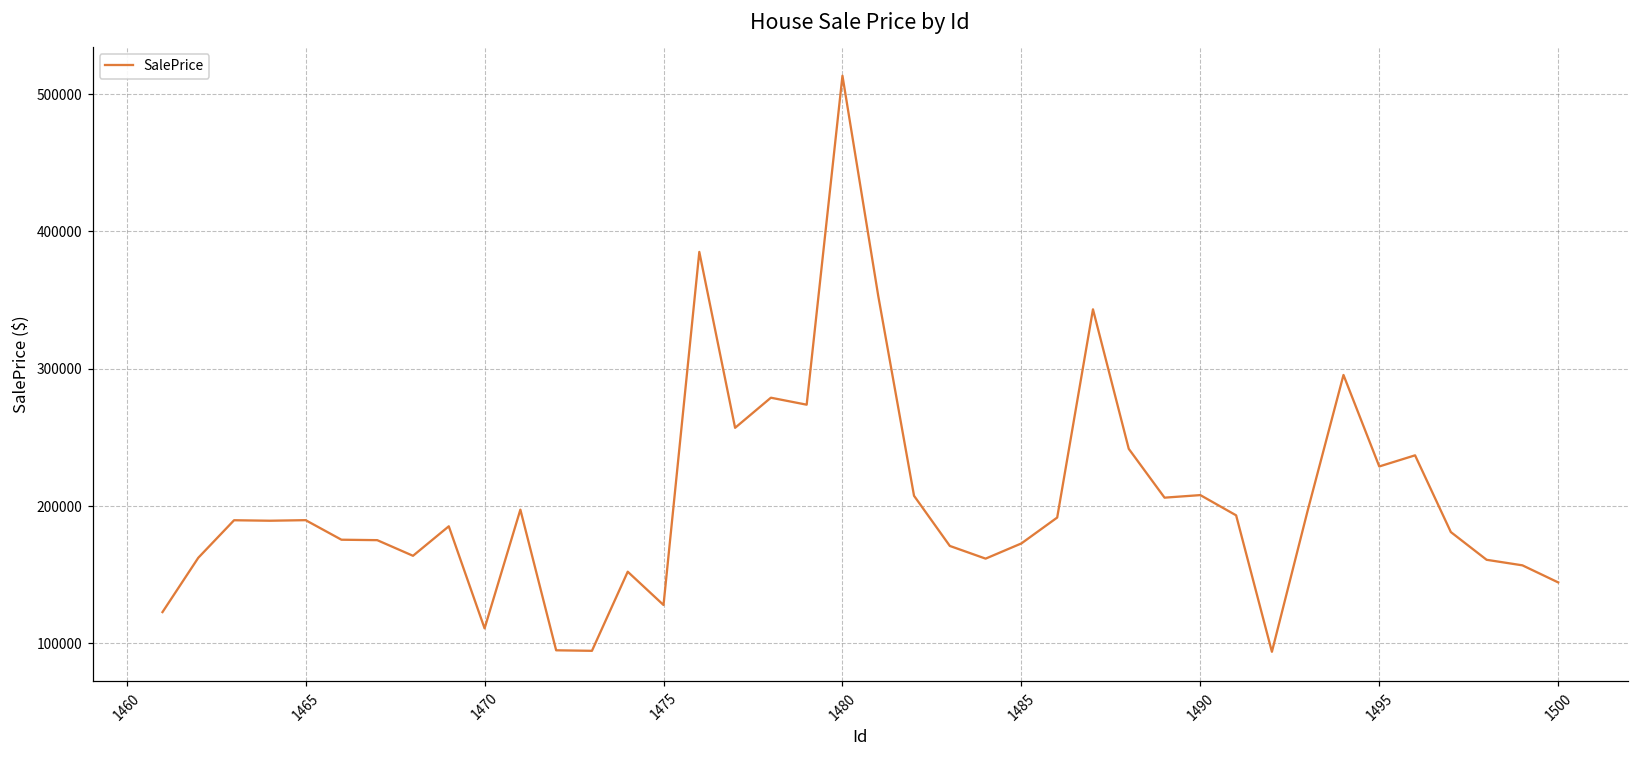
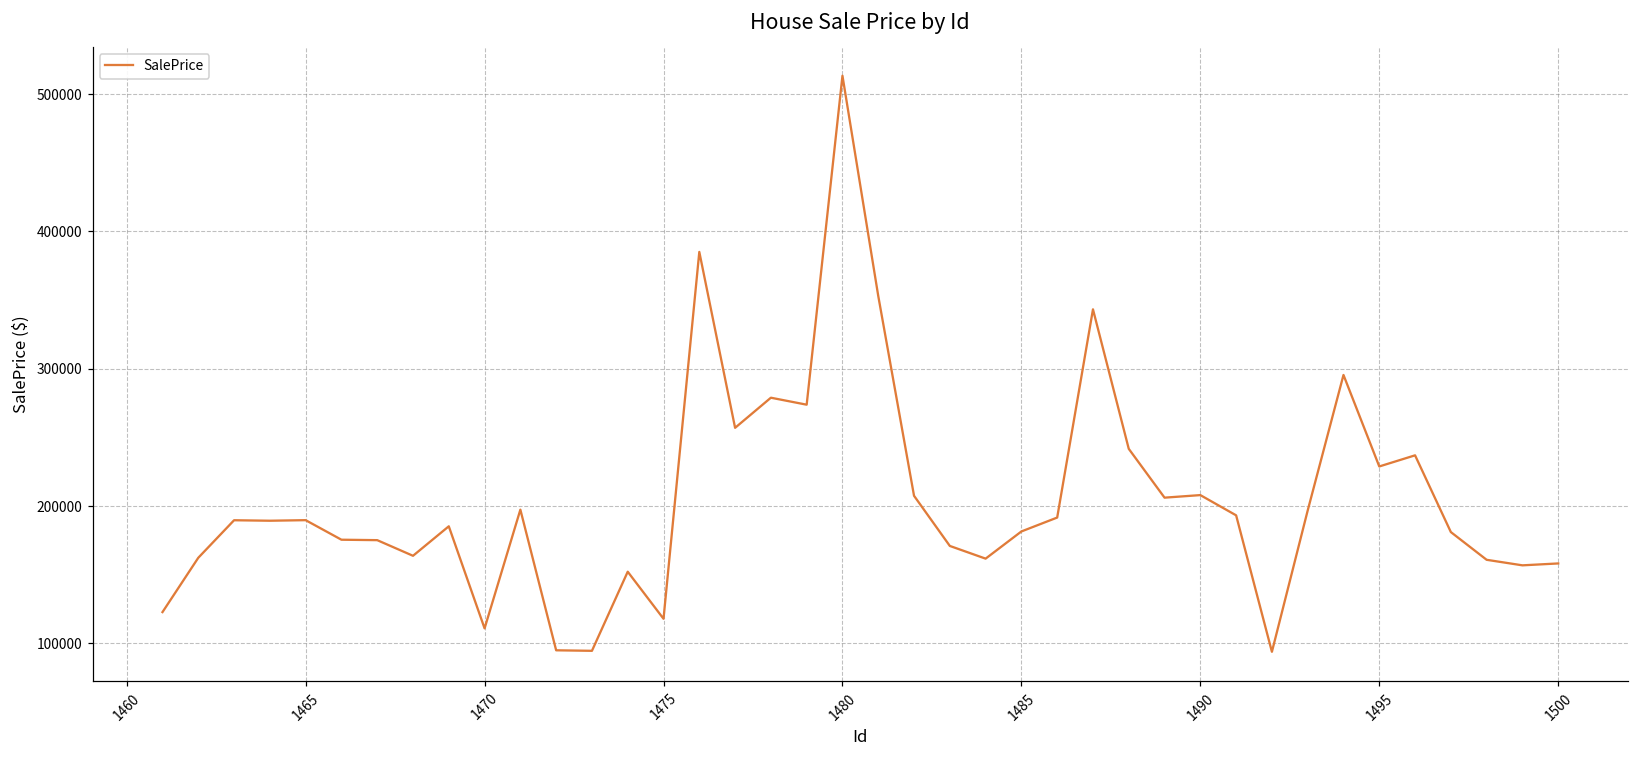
  {
    "1465": 190000,
    "1470": 111000,
-   "1475": 128000,
+   "1475": 118000,
    "1480": 513000,
-   "1485": 173000,
+   "1485": 182000,
    "1490": 208000,
    "1495": 229000,
-   "1500": 144000
+   "1500": 158000
  }
